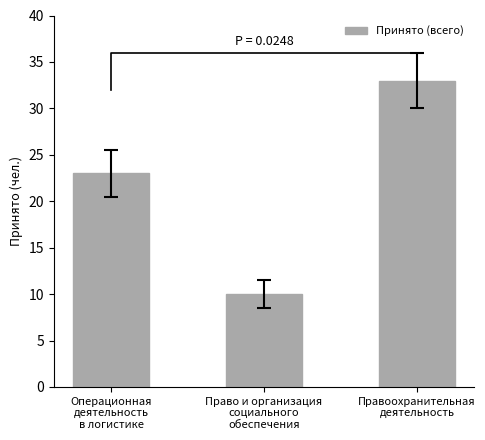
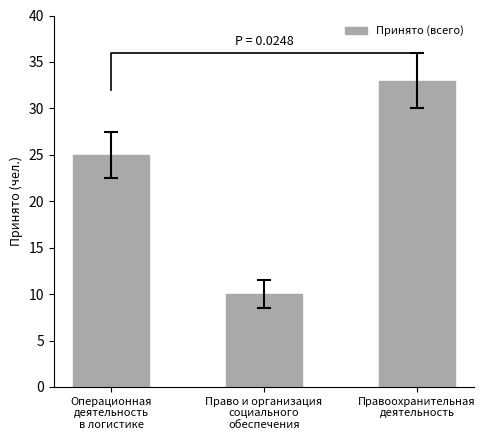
  {
    "Принято (всего)": {
-     "Операционная деятельность в логистике": 23,
+     "Операционная деятельность в логистике": 25,
      "Право и организация социального обеспечения": 10,
      "Правоохранительная деятельность": 33
    }
  }
